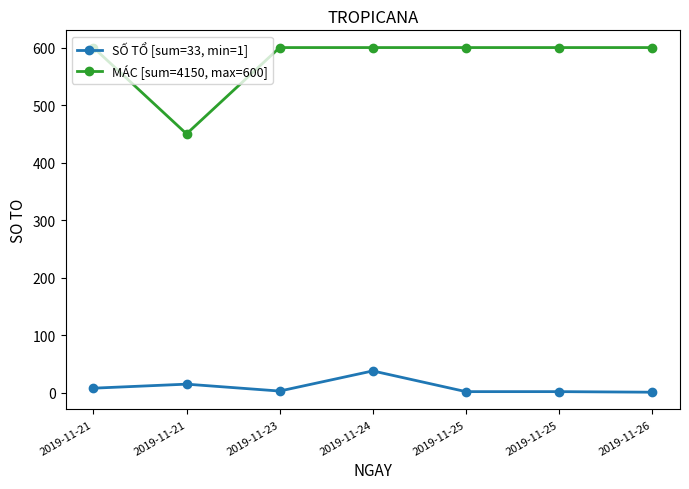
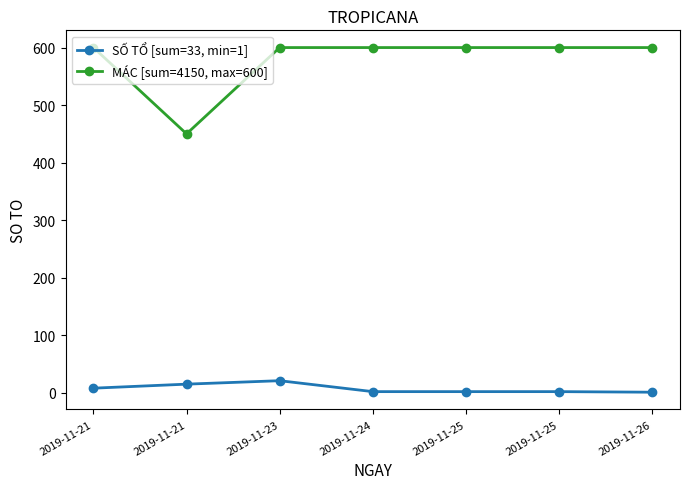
  {
    "SỐ TỔ [sum=33, min=1]": {
-     "2019-11-23": 0,
-     "2019-11-24": 40,
+     "2019-11-23": 20,
+     "2019-11-24": 0,
      "2019-11-26": 0
    },
    "MÁC [sum=4150, max=600]": {
      "2019-11-23": 600,
      "2019-11-24": 600,
      "2019-11-26": 600
    }
  }
